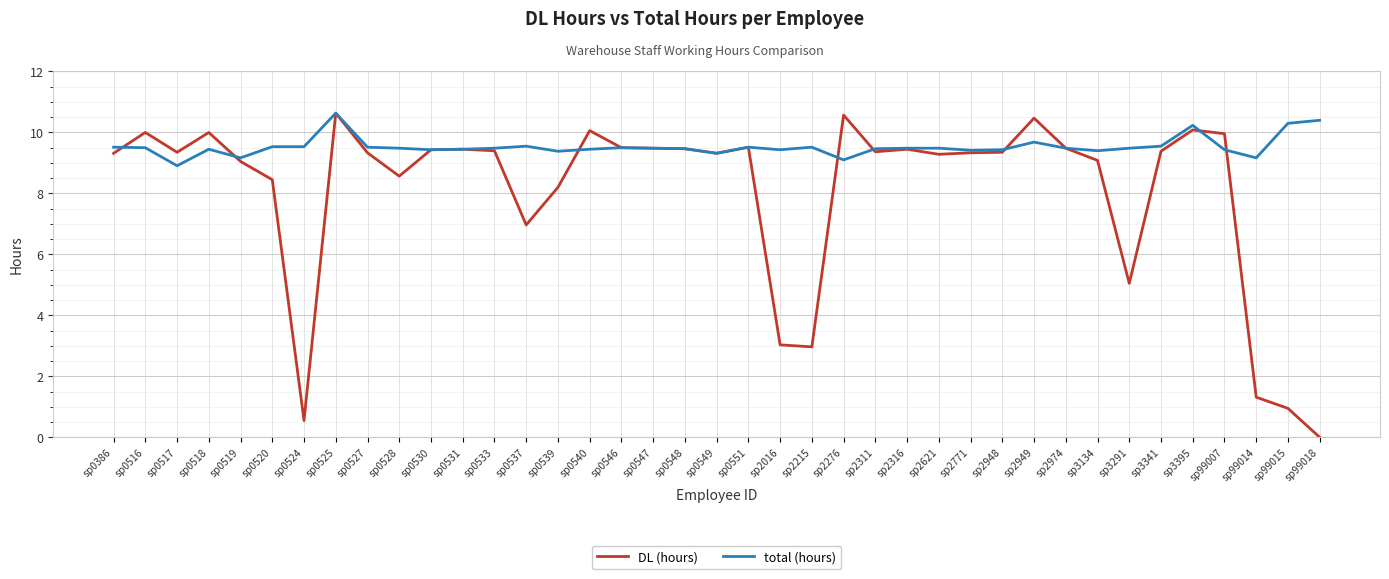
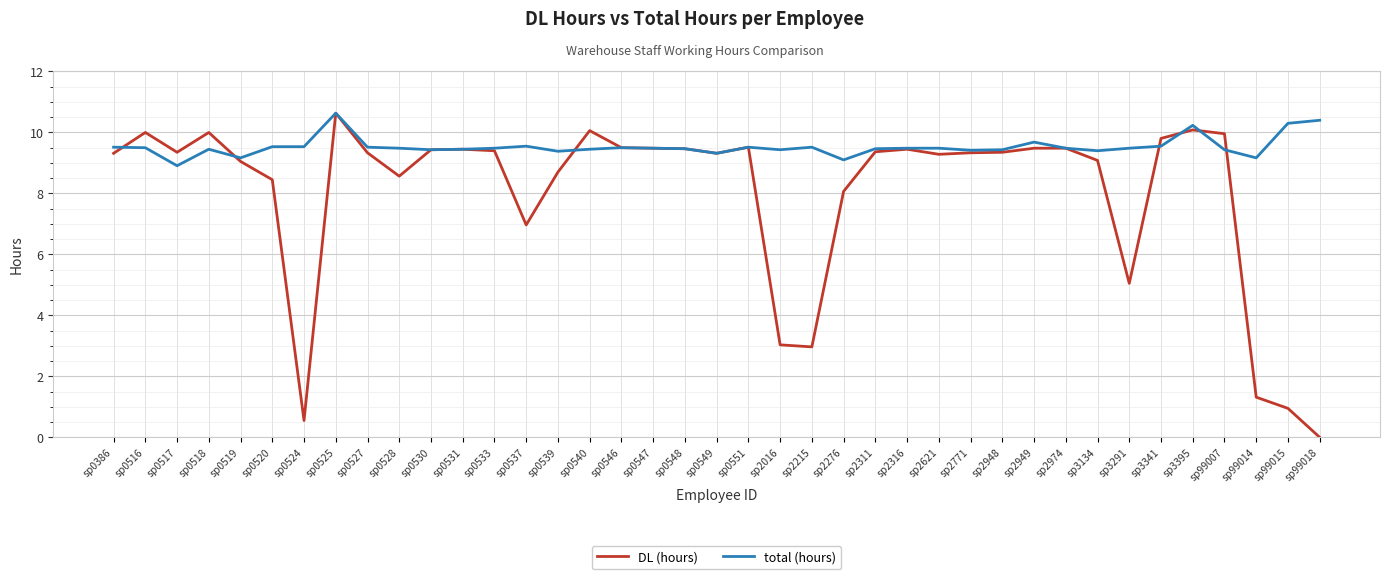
  {
    "DL (hours)": {
      "sp0386": 9.3,
      "sp0516": 10.0,
      "sp0517": 9.4,
      "sp0518": 10.0,
      "sp0519": 9.1,
      "sp0520": 8.5,
      "sp0524": 0.6,
      "sp0527": 9.3,
      "sp0528": 8.6,
      "sp0533": 9.4,
      "sp0537": 7.0,
-     "sp0539": 8.2,
+     "sp0539": 8.7,
      "sp0540": 10.1,
      "sp2016": 3.0,
      "sp2215": 3.0,
-     "sp2276": 10.6,
+     "sp2276": 8.1,
      "sp2311": 9.4,
      "sp2621": 9.3,
      "sp2948": 9.4,
-     "sp2949": 10.5,
+     "sp2949": 9.5,
      "sp3134": 9.1,
      "sp3291": 5.1,
-     "sp3341": 9.4,
+     "sp3341": 9.8,
      "sp3395": 10.1,
      "sp99007": 10.0,
      "sp99014": 1.3,
      "sp99015": 1.0,
      "sp99018": 0.0
    },
    "total (hours)": {
      "sp0386": 9.5,
      "sp0516": 9.5,
      "sp0517": 8.9,
      "sp0518": 9.5,
      "sp0519": 9.2,
      "sp0520": 9.5,
      "sp0524": 9.5,
      "sp0527": 9.5,
      "sp0528": 9.5,
      "sp0533": 9.5,
      "sp0537": 9.6,
      "sp0539": 9.4,
      "sp0540": 9.5,
      "sp2016": 9.4,
      "sp2215": 9.5,
      "sp2276": 9.1,
      "sp2311": 9.5,
      "sp2621": 9.5,
      "sp2948": 9.4,
      "sp2949": 9.7,
      "sp3134": 9.4,
      "sp3291": 9.5,
      "sp3341": 9.5,
      "sp3395": 10.2,
      "sp99007": 9.4,
      "sp99014": 9.2,
      "sp99015": 10.3,
      "sp99018": 10.4
    }
  }
